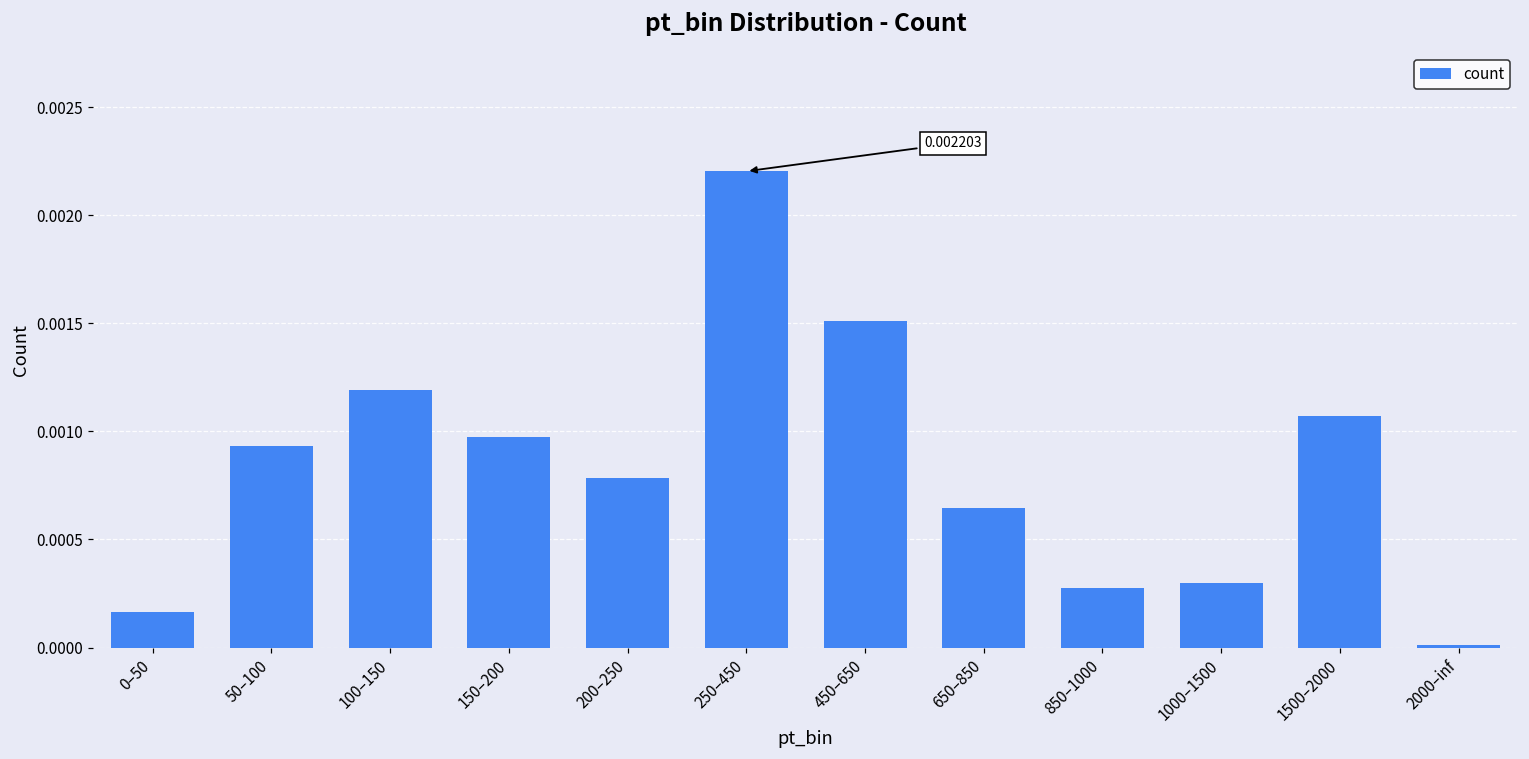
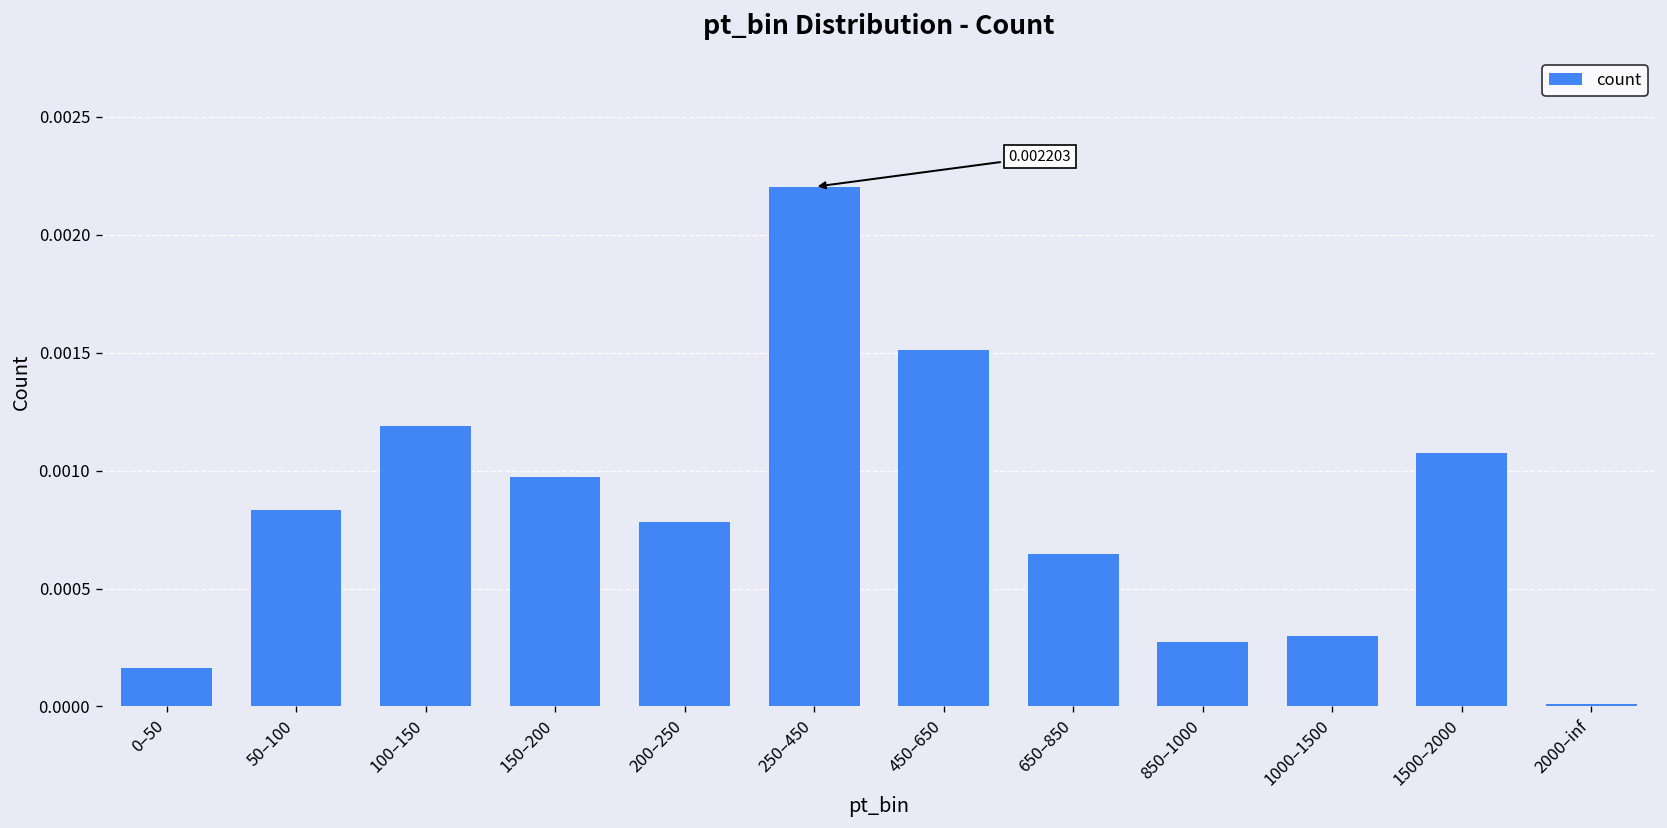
  {
    "0–50": 0.00016,
-   "50–100": 0.00093,
+   "50–100": 0.00083,
    "100–150": 0.00119,
    "150–200": 0.00097,
    "200–250": 0.00078,
    "450–650": 0.00151,
    "650–850": 0.00064,
    "850–1000": 0.00027,
    "1000–1500": 0.00030,
    "1500–2000": 0.00107
  }
